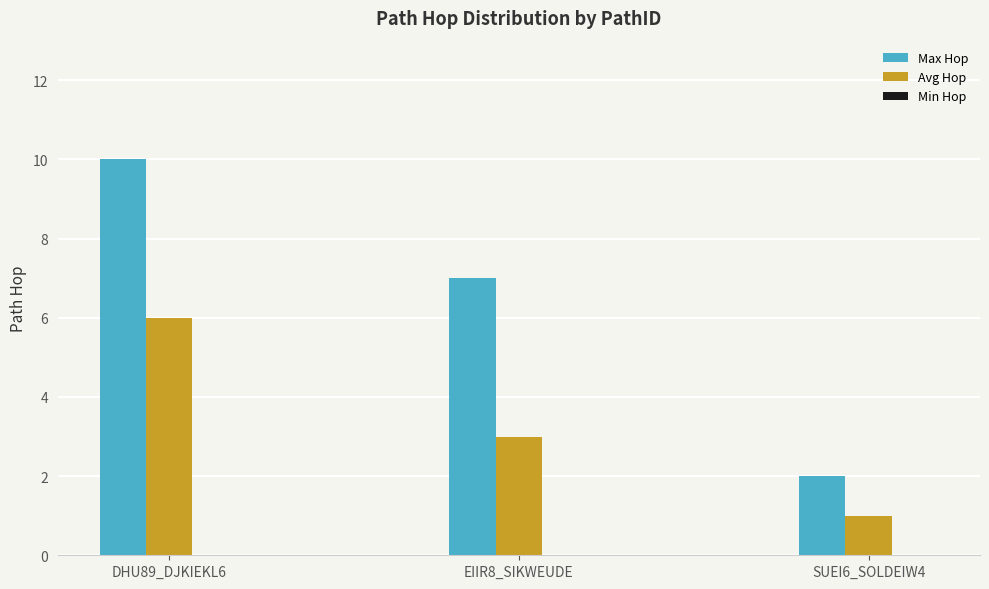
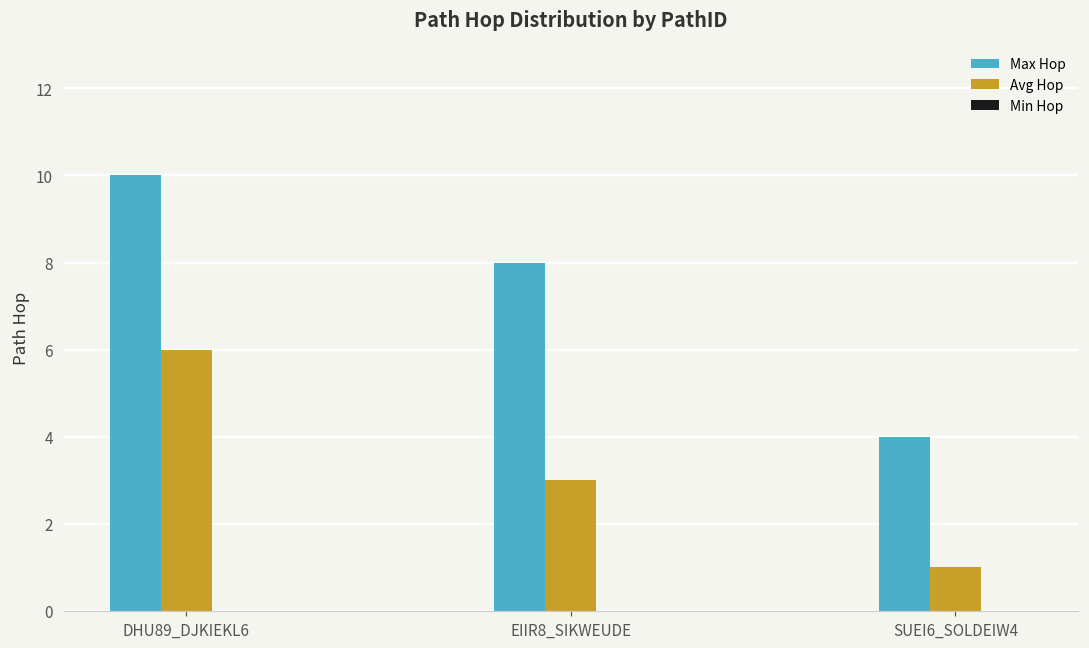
  {
    "Max Hop": {
      "DHU89_DJKIEKL6": 10,
-     "EIIR8_SIKWEUDE": 7,
-     "SUEI6_SOLDEIW4": 2
+     "EIIR8_SIKWEUDE": 8,
+     "SUEI6_SOLDEIW4": 4
    },
    "Avg Hop": {
      "DHU89_DJKIEKL6": 6,
      "EIIR8_SIKWEUDE": 3,
      "SUEI6_SOLDEIW4": 1
    },
    "Min Hop": {
      "DHU89_DJKIEKL6": 0,
      "EIIR8_SIKWEUDE": 0,
      "SUEI6_SOLDEIW4": 0
    }
  }
